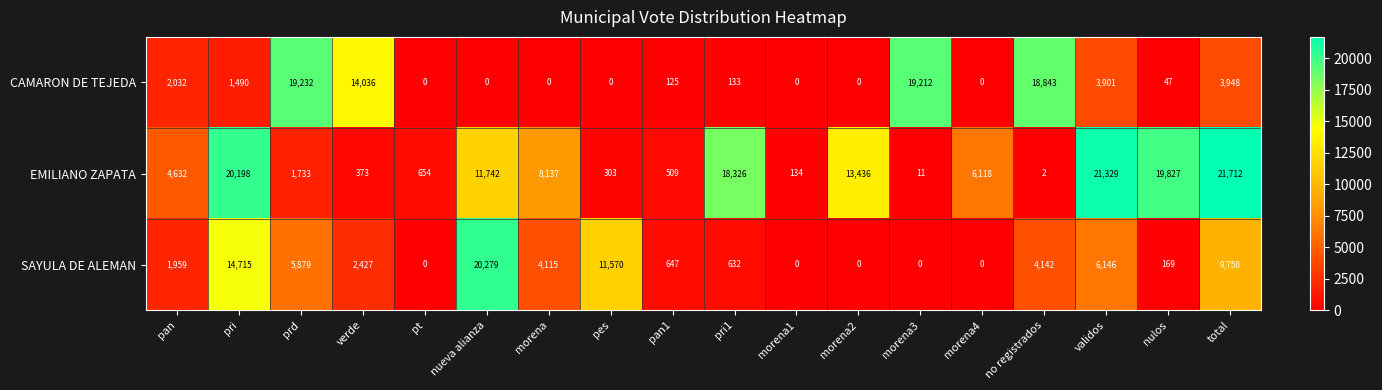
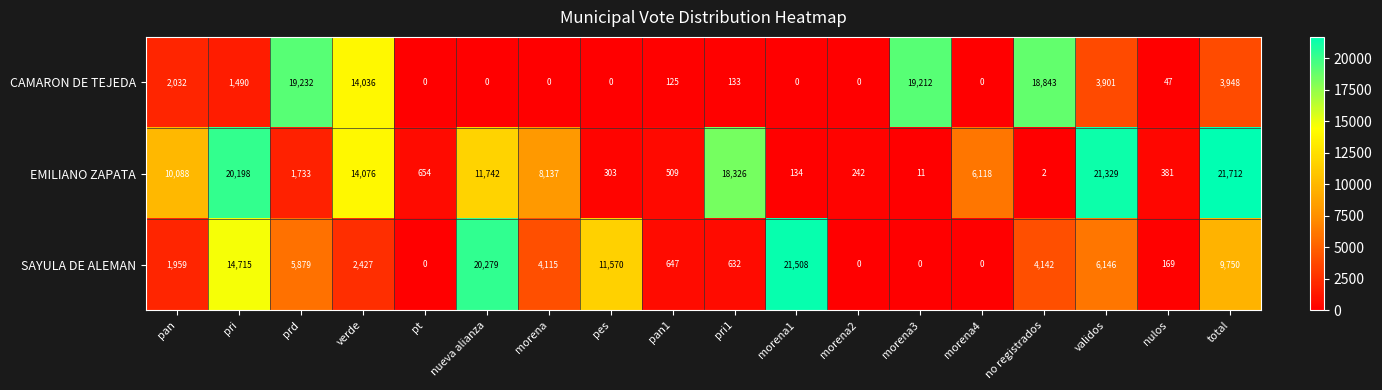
  {
    "CAMARON DE TEJEDA": {
      "pan": "2,032",
      "pri": "1,490",
      "prd": "19,232",
      "verde": "14,036",
      "pt": "0",
      "nueva alianza": "0",
      "morena": "0",
      "pes": "0",
      "pan1": "125",
      "pri1": "133",
      "morena1": "0",
      "morena2": "0",
      "morena3": "19,212",
      "morena4": "0",
      "no registrados": "18,843",
      "validos": "3,901",
      "nulos": "47",
      "total": "3,948"
    },
    "EMILIANO ZAPATA": {
-     "pan": "4,632",
+     "pan": "10,088",
      "pri": "20,198",
      "prd": "1,733",
-     "verde": "373",
+     "verde": "14,076",
      "pt": "654",
      "nueva alianza": "11,742",
      "morena": "8,137",
      "pes": "303",
      "pan1": "509",
      "pri1": "18,326",
      "morena1": "134",
-     "morena2": "13,436",
+     "morena2": "242",
      "morena3": "11",
      "morena4": "6,118",
      "no registrados": "2",
      "validos": "21,329",
-     "nulos": "19,827",
+     "nulos": "381",
      "total": "21,712"
    },
    "SAYULA DE ALEMAN": {
      "pan": "1,959",
      "pri": "14,715",
      "prd": "5,879",
      "verde": "2,427",
      "pt": "0",
      "nueva alianza": "20,279",
      "morena": "4,115",
      "pes": "11,570",
      "pan1": "647",
      "pri1": "632",
-     "morena1": "0",
+     "morena1": "21,508",
      "morena2": "0",
      "morena3": "0",
      "morena4": "0",
      "no registrados": "4,142",
      "validos": "6,146",
      "nulos": "169",
      "total": "9,750"
    }
  }
